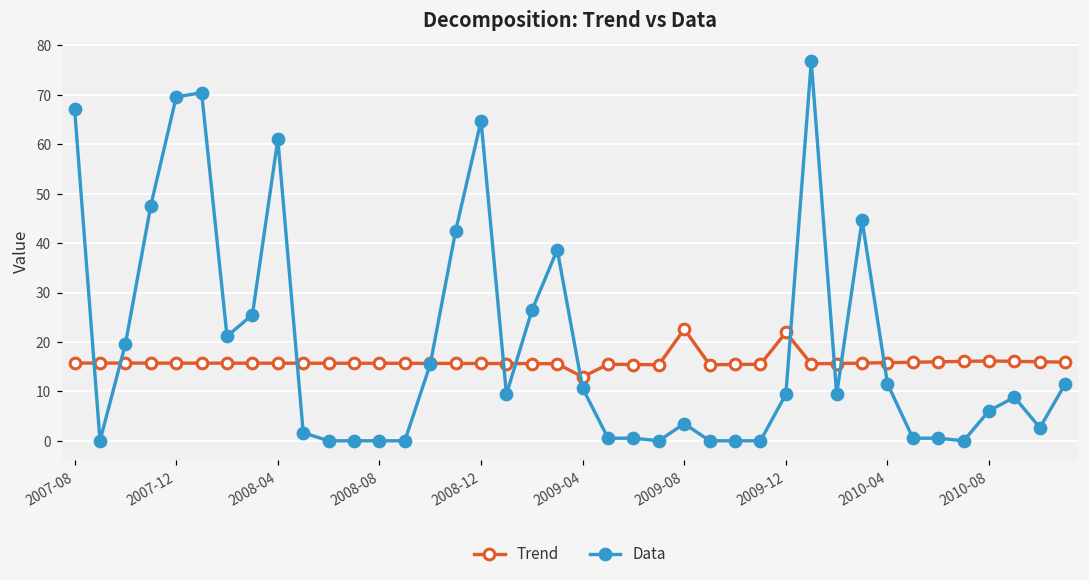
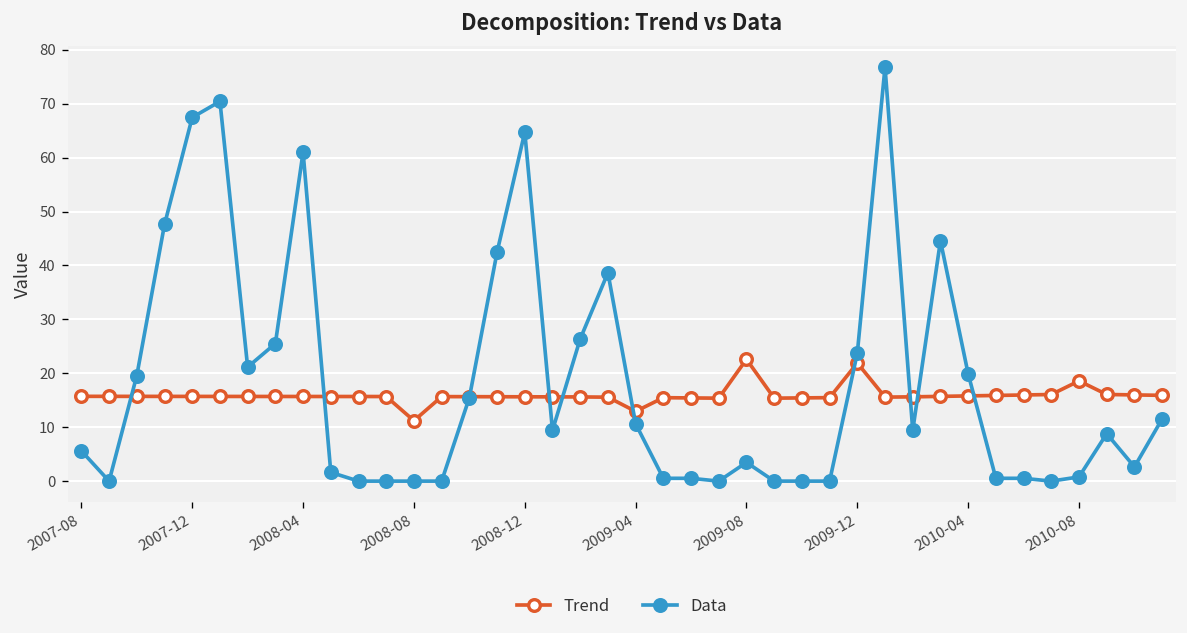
  {
    "Trend": {
      "2007-08": 16,
      "2007-12": 16,
      "2008-04": 16,
-     "2008-08": 16,
+     "2008-08": 11,
      "2008-12": 16,
      "2009-04": 13,
      "2009-08": 23,
      "2009-12": 22,
      "2010-04": 16,
-     "2010-08": 16
+     "2010-08": 19
    },
    "Data": {
-     "2007-08": 67,
-     "2007-12": 70,
+     "2007-08": 6,
+     "2007-12": 67,
      "2008-04": 61,
      "2008-08": 0,
      "2008-12": 65,
      "2009-04": 11,
      "2009-08": 3,
-     "2009-12": 9,
-     "2010-04": 12,
-     "2010-08": 6
+     "2009-12": 24,
+     "2010-04": 20,
+     "2010-08": 1
    }
  }
